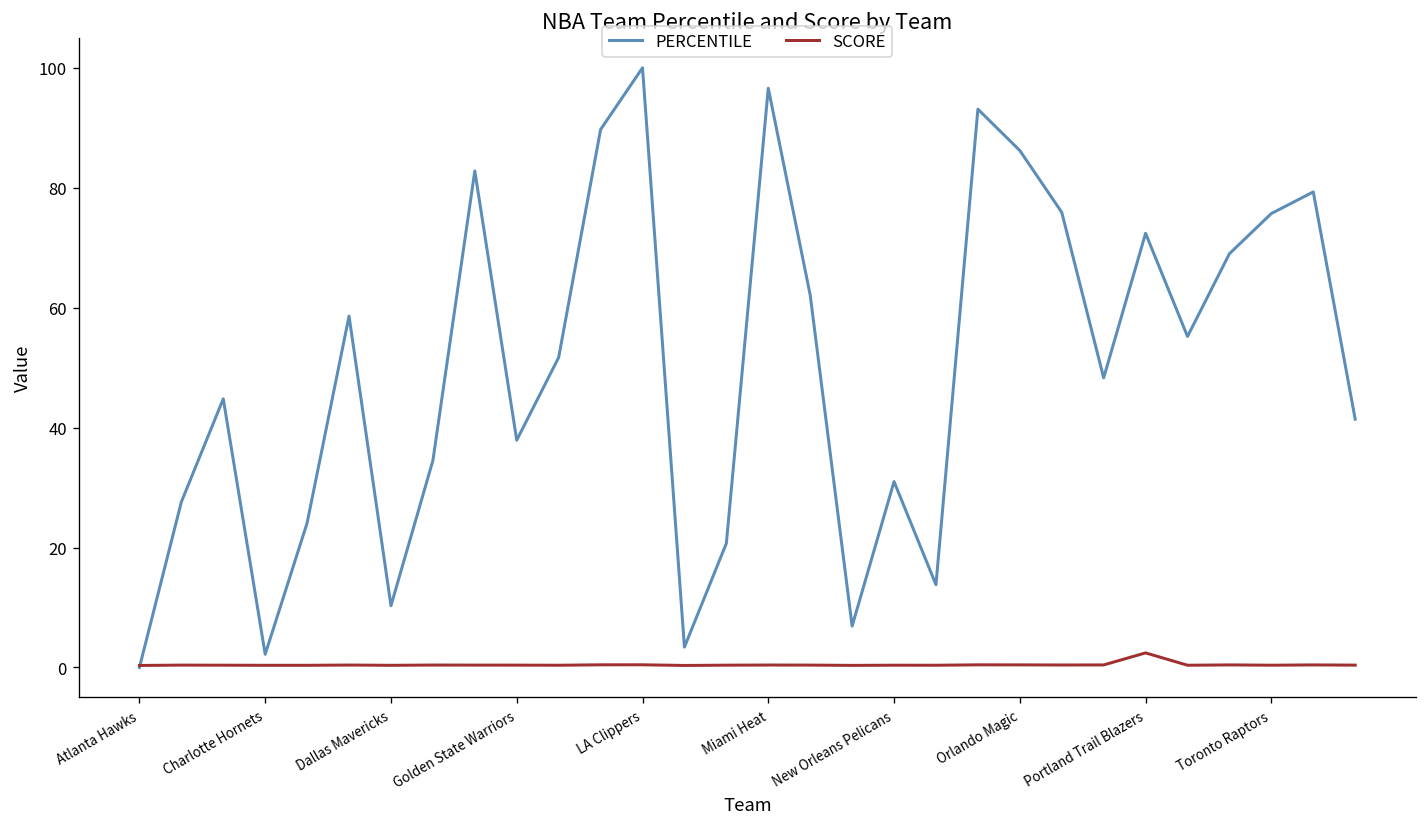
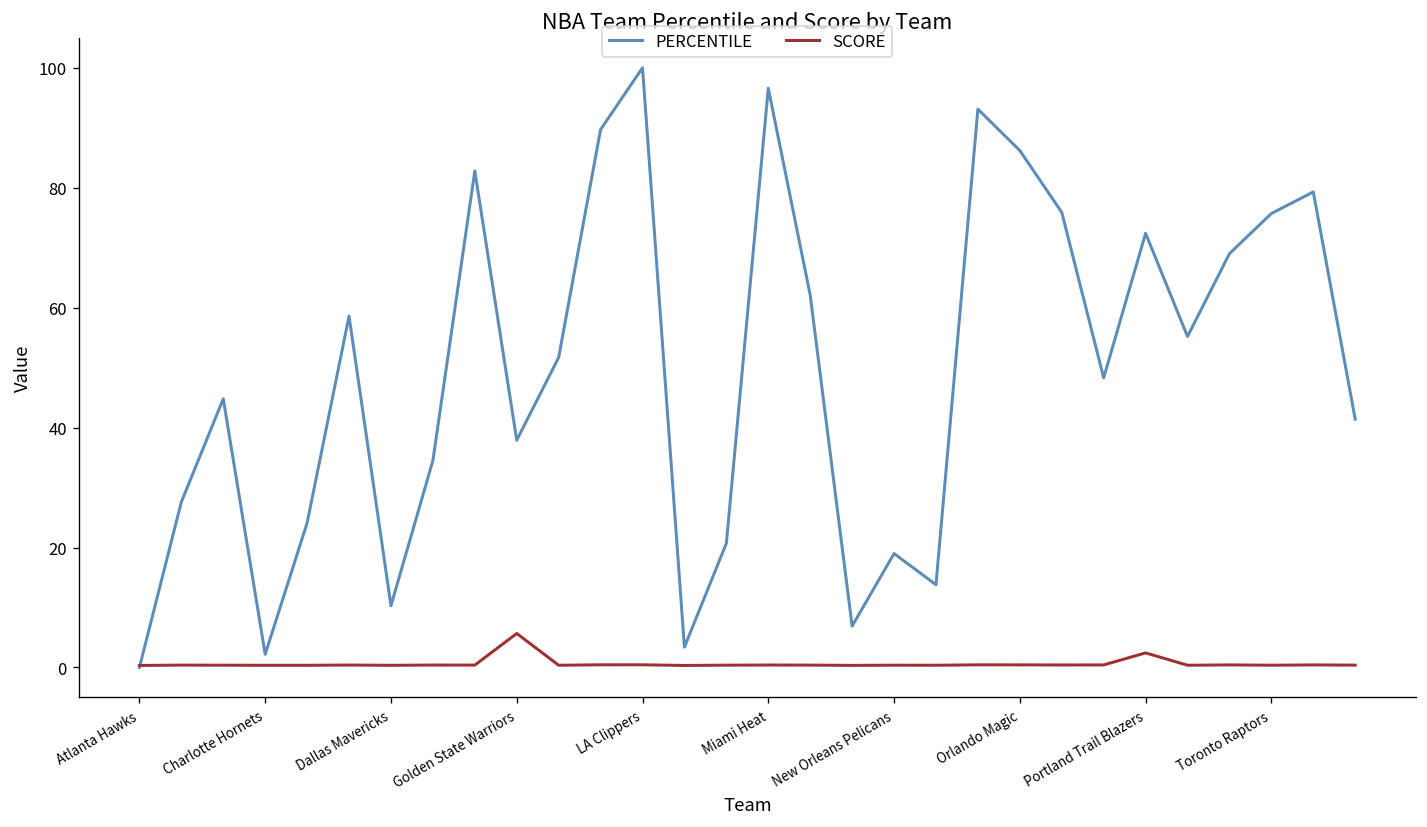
  {
    "PERCENTILE": {
      "Charlotte Hornets": 2,
      "Dallas Mavericks": 10,
      "Golden State Warriors": 38,
      "LA Clippers": 100,
      "Miami Heat": 97,
-     "New Orleans Pelicans": 31,
+     "New Orleans Pelicans": 19,
      "Orlando Magic": 86,
      "Portland Trail Blazers": 72,
      "Toronto Raptors": 76
    },
    "SCORE": {
      "Charlotte Hornets": 0,
      "Dallas Mavericks": 0,
-     "Golden State Warriors": 0,
+     "Golden State Warriors": 6,
      "LA Clippers": 0,
      "Miami Heat": 0,
      "New Orleans Pelicans": 0,
      "Orlando Magic": 0,
      "Portland Trail Blazers": 2,
      "Toronto Raptors": 0
    }
  }
